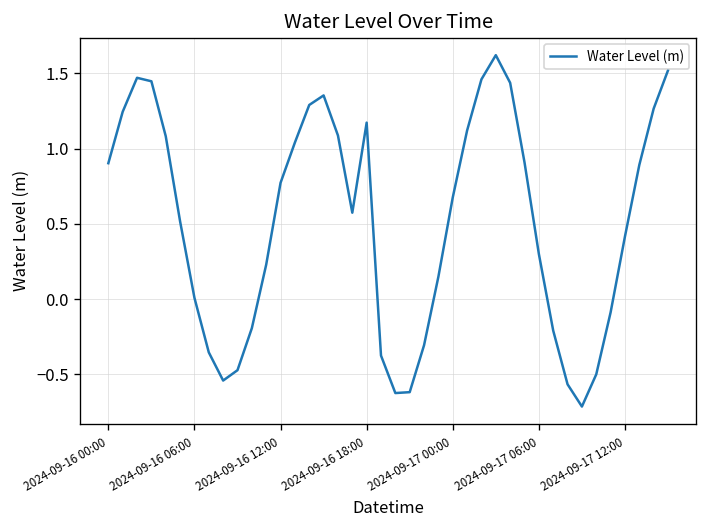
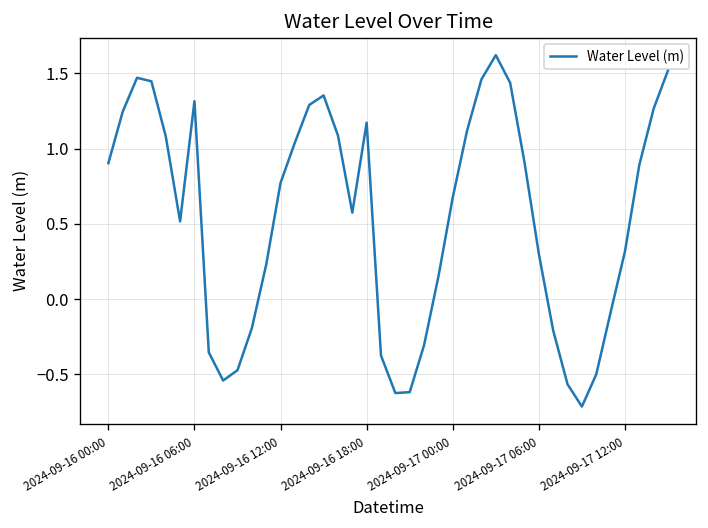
  {
    "2024-09-16 00:00": 0.90,
-   "2024-09-16 06:00": 0.01,
+   "2024-09-16 06:00": 1.31,
    "2024-09-16 12:00": 0.77,
    "2024-09-16 18:00": 1.17,
    "2024-09-17 00:00": 0.68,
    "2024-09-17 06:00": 0.30,
-   "2024-09-17 12:00": 0.42
+   "2024-09-17 12:00": 0.32
  }
